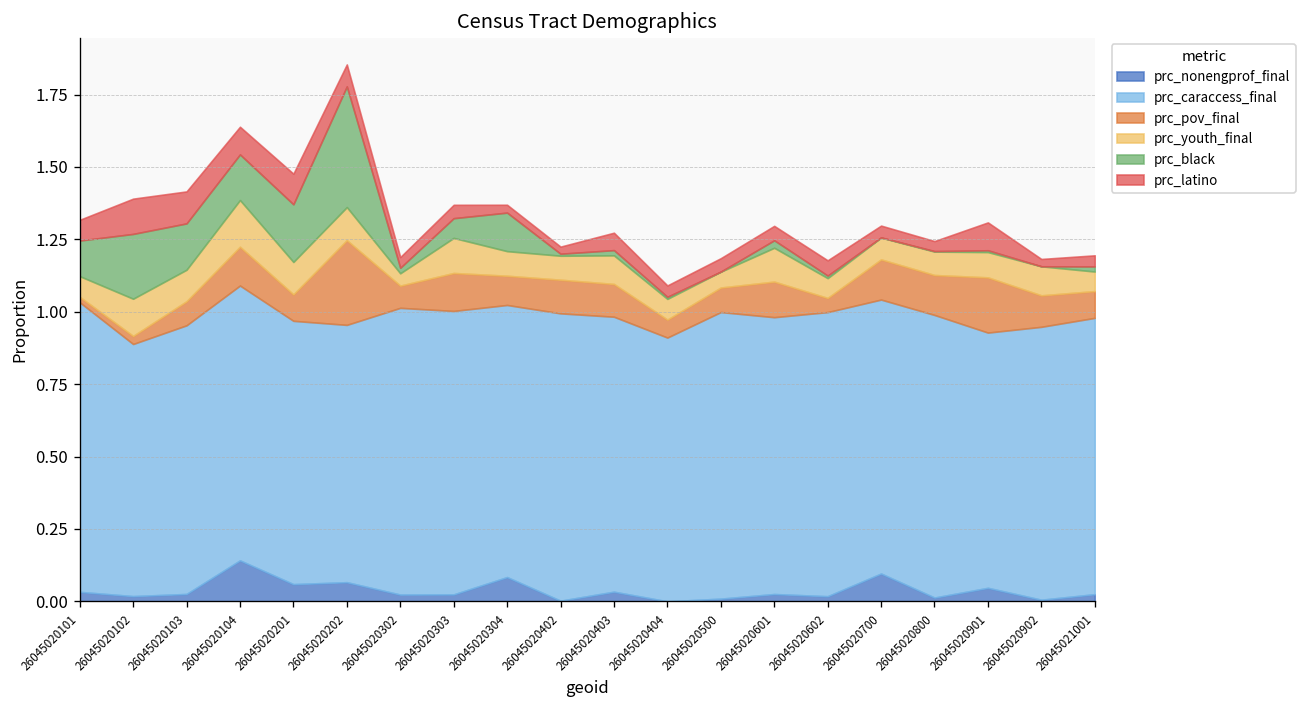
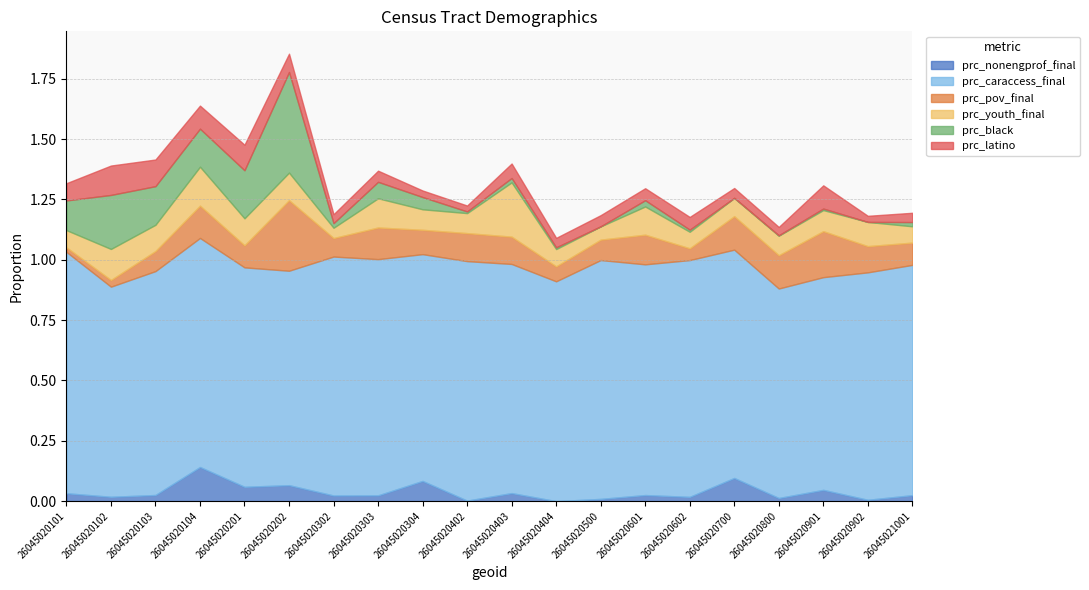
  {
    "prc_nonengprof_final": {
      "26045020101": 0.03,
      "26045020102": 0.02,
      "26045020103": 0.03,
      "26045020104": 0.14,
      "26045020201": 0.06,
      "26045020202": 0.07,
      "26045020302": 0.02,
      "26045020303": 0.02,
      "26045020304": 0.08,
      "26045020403": 0.03,
      "26045020404": 0.00,
      "26045020601": 0.03,
      "26045020602": 0.02,
      "26045020700": 0.10,
      "26045020800": 0.01,
      "26045020901": 0.05,
      "26045021001": 0.02
    },
    "prc_caraccess_final": {
      "26045020101": 1.00,
      "26045020102": 0.87,
      "26045020103": 0.93,
      "26045020104": 0.95,
      "26045020201": 0.91,
      "26045020202": 0.89,
      "26045020302": 0.99,
      "26045020303": 0.98,
      "26045020304": 0.94,
      "26045020402": 0.99,
      "26045020403": 0.95,
      "26045020404": 0.91,
      "26045020500": 0.99,
      "26045020601": 0.96,
      "26045020602": 0.98,
      "26045020700": 0.95,
-     "26045020800": 0.98,
+     "26045020800": 0.87,
      "26045020901": 0.88,
      "26045020902": 0.94,
      "26045021001": 0.95
    },
    "prc_youth_final": {
      "26045020101": 0.07,
      "26045020102": 0.13,
      "26045020103": 0.11,
      "26045020104": 0.16,
      "26045020201": 0.11,
      "26045020202": 0.11,
      "26045020302": 0.04,
      "26045020303": 0.12,
      "26045020304": 0.08,
-     "26045020403": 0.10,
+     "26045020403": 0.22,
      "26045020601": 0.12,
      "26045021001": 0.07
    },
    "prc_black": {
      "26045020101": 0.12,
      "26045020102": 0.22,
      "26045020103": 0.16,
      "26045020104": 0.16,
      "26045020201": 0.20,
      "26045020202": 0.42,
      "26045020302": 0.02,
      "26045020303": 0.07,
-     "26045020304": 0.13,
+     "26045020304": 0.05,
      "26045020403": 0.02,
      "26045020601": 0.03,
      "26045021001": 0.02
    }
  }
